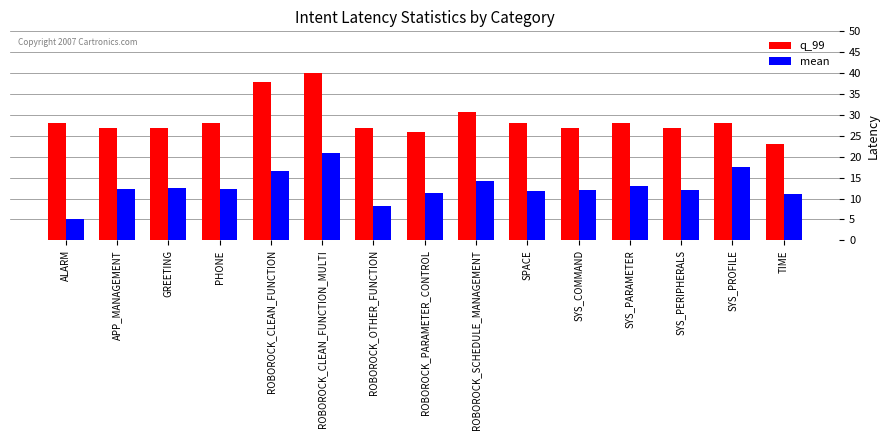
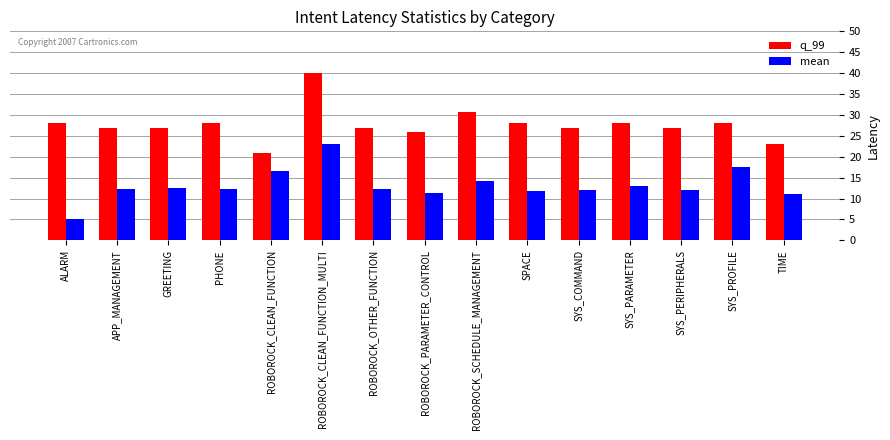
  {
    "q_99": {
      "ALARM": 28,
      "APP_MANAGEMENT": 27,
      "GREETING": 27,
      "PHONE": 28,
-     "ROBOROCK_CLEAN_FUNCTION": 38,
+     "ROBOROCK_CLEAN_FUNCTION": 21,
      "ROBOROCK_CLEAN_FUNCTION_MULTI": 40,
      "ROBOROCK_OTHER_FUNCTION": 27,
      "ROBOROCK_PARAMETER_CONTROL": 26,
      "ROBOROCK_SCHEDULE_MANAGEMENT": 31,
      "SPACE": 28,
      "SYS_COMMAND": 27,
      "SYS_PARAMETER": 28,
      "SYS_PERIPHERALS": 27,
      "SYS_PROFILE": 28,
      "TIME": 23
    },
    "mean": {
      "ALARM": 5,
      "APP_MANAGEMENT": 12,
      "GREETING": 13,
      "PHONE": 12,
      "ROBOROCK_CLEAN_FUNCTION": 17,
-     "ROBOROCK_CLEAN_FUNCTION_MULTI": 21,
-     "ROBOROCK_OTHER_FUNCTION": 8,
+     "ROBOROCK_CLEAN_FUNCTION_MULTI": 23,
+     "ROBOROCK_OTHER_FUNCTION": 12,
      "ROBOROCK_PARAMETER_CONTROL": 11,
      "ROBOROCK_SCHEDULE_MANAGEMENT": 14,
      "SPACE": 12,
      "SYS_COMMAND": 12,
      "SYS_PARAMETER": 13,
      "SYS_PERIPHERALS": 12,
      "SYS_PROFILE": 18,
      "TIME": 11
    }
  }
